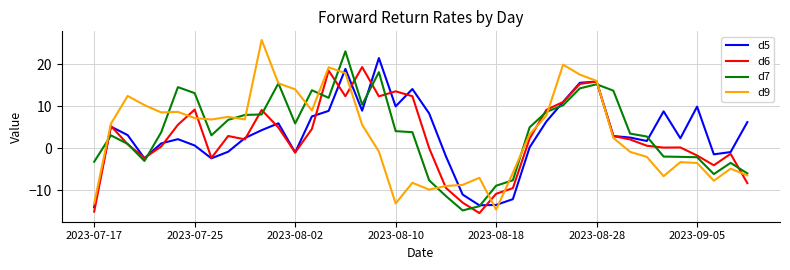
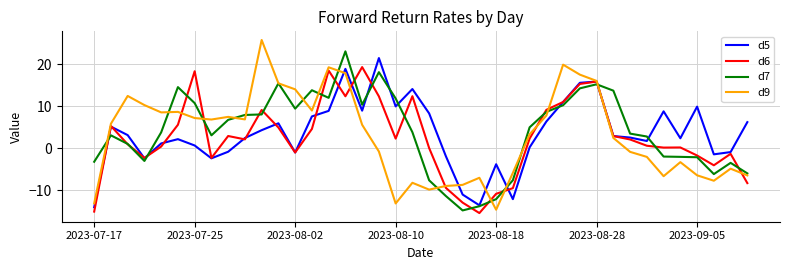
  {
    "d5": {
      "2023-07-17": -14,
      "2023-07-25": 1,
      "2023-08-10": 10,
-     "2023-08-18": -14,
+     "2023-08-18": -4,
      "2023-09-05": 10
    },
    "d6": {
      "2023-07-17": -15,
-     "2023-07-25": 9,
-     "2023-08-10": 14,
+     "2023-07-25": 18,
+     "2023-08-10": 2,
      "2023-08-18": -11
    },
    "d7": {
      "2023-07-17": -3,
-     "2023-07-25": 13,
-     "2023-08-02": 6,
-     "2023-08-10": 4,
-     "2023-08-18": -9,
+     "2023-07-25": 11,
+     "2023-08-02": 9,
+     "2023-08-10": 12,
+     "2023-08-18": -12,
      "2023-08-28": 15
    },
    "d9": {
      "2023-07-17": -13,
      "2023-07-25": 7,
      "2023-08-02": 14,
      "2023-08-10": -13,
      "2023-08-18": -15,
-     "2023-09-05": -4
+     "2023-09-05": -6
    }
  }
